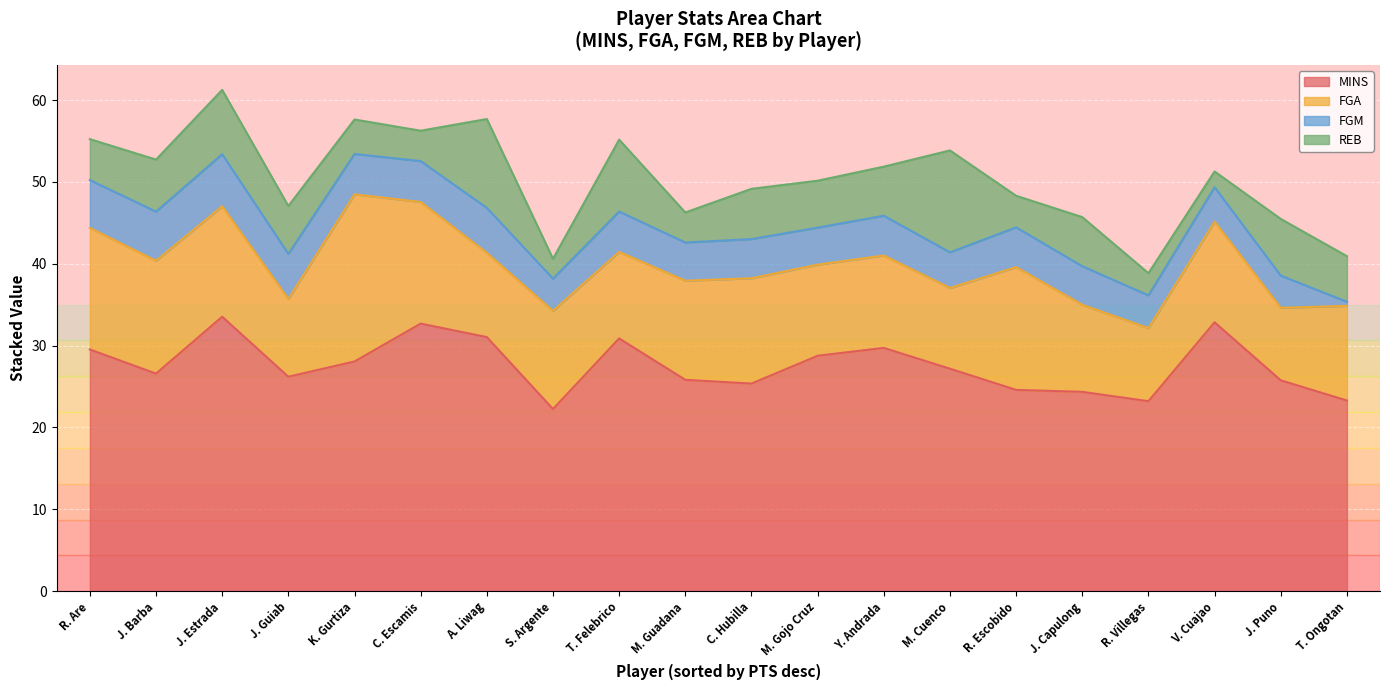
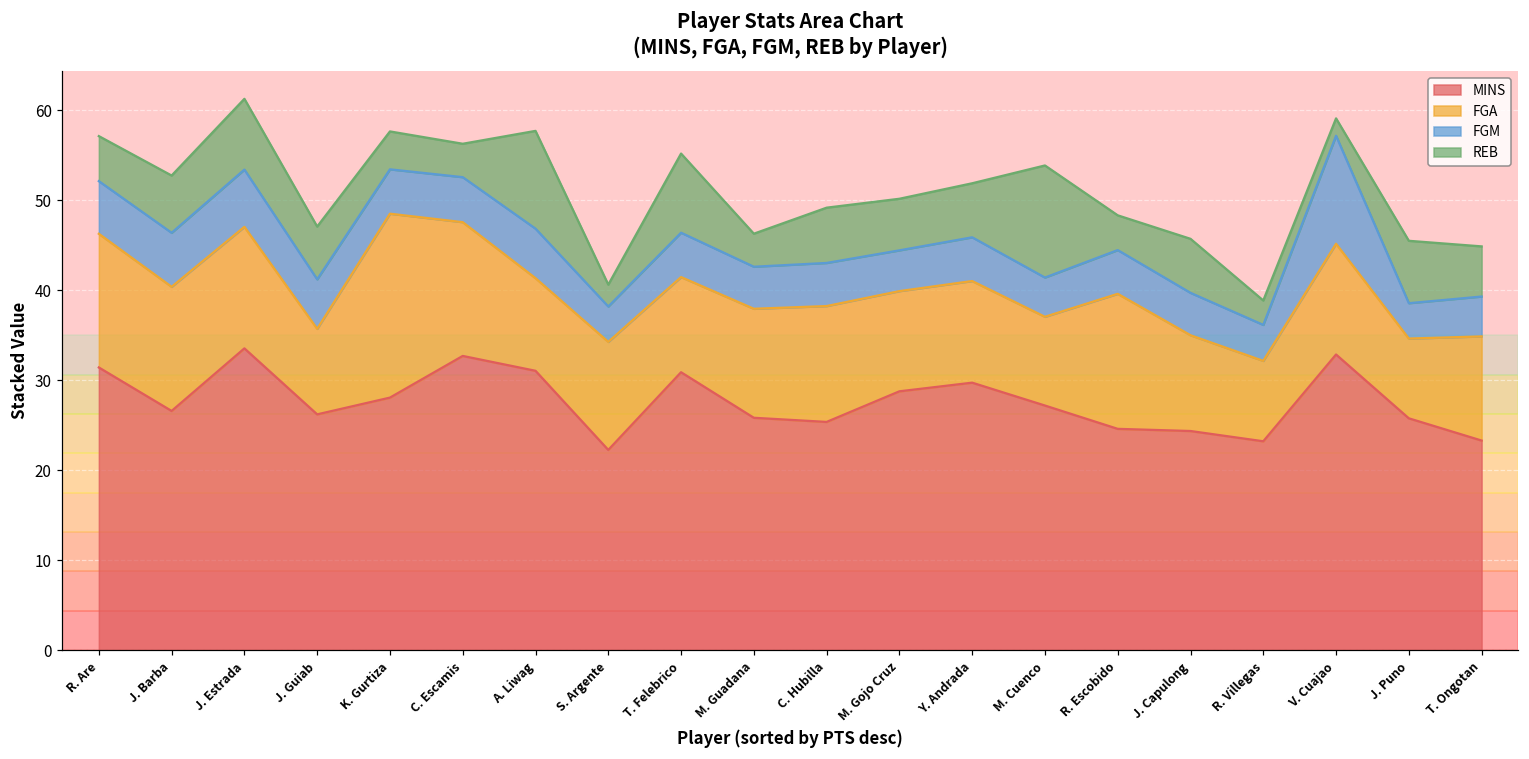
  {
    "MINS": {
-     "R. Are": 30,
+     "R. Are": 31,
      "J. Barba": 27,
      "J. Estrada": 34,
      "J. Guiab": 26,
      "K. Gurtiza": 28,
      "C. Escamis": 33,
      "A. Liwag": 31,
      "S. Argente": 22,
      "T. Felebrico": 31,
      "M. Guadana": 26,
      "C. Hubilla": 25,
      "M. Gojo Cruz": 29,
      "Y. Andrada": 30,
      "M. Cuenco": 27,
      "R. Escobido": 25,
      "J. Capulong": 24,
      "R. Villegas": 23,
      "V. Cuajao": 33,
      "J. Puno": 26,
      "T. Ongotan": 23
    },
    "FGA": {
      "R. Are": 15,
      "J. Barba": 14,
      "J. Estrada": 14,
      "J. Guiab": 10,
      "K. Gurtiza": 20,
      "C. Escamis": 15,
      "A. Liwag": 10,
      "S. Argente": 12,
      "T. Felebrico": 11,
      "M. Guadana": 12,
      "C. Hubilla": 13,
      "M. Gojo Cruz": 11,
      "Y. Andrada": 11,
      "M. Cuenco": 10,
      "R. Escobido": 15,
      "J. Capulong": 11,
      "R. Villegas": 9,
      "V. Cuajao": 12,
      "J. Puno": 9,
      "T. Ongotan": 12
    },
    "FGM": {
      "R. Are": 6,
      "J. Barba": 6,
      "J. Estrada": 6,
      "J. Guiab": 6,
      "K. Gurtiza": 5,
      "C. Escamis": 5,
      "A. Liwag": 6,
      "S. Argente": 4,
      "T. Felebrico": 5,
      "M. Guadana": 5,
      "C. Hubilla": 5,
      "M. Gojo Cruz": 5,
      "Y. Andrada": 5,
      "M. Cuenco": 4,
      "R. Escobido": 5,
      "J. Capulong": 5,
      "R. Villegas": 4,
-     "V. Cuajao": 4,
+     "V. Cuajao": 12,
      "J. Puno": 4,
-     "T. Ongotan": 1
+     "T. Ongotan": 4
    },
    "REB": {
      "R. Are": 5,
      "J. Barba": 6,
      "J. Estrada": 8,
      "J. Guiab": 6,
      "K. Gurtiza": 4,
      "C. Escamis": 4,
      "A. Liwag": 11,
      "S. Argente": 2,
      "T. Felebrico": 9,
      "M. Guadana": 4,
      "C. Hubilla": 6,
      "M. Gojo Cruz": 6,
      "Y. Andrada": 6,
      "M. Cuenco": 12,
      "R. Escobido": 4,
      "J. Capulong": 6,
      "R. Villegas": 3,
      "V. Cuajao": 2,
      "J. Puno": 7,
      "T. Ongotan": 6
    }
  }
